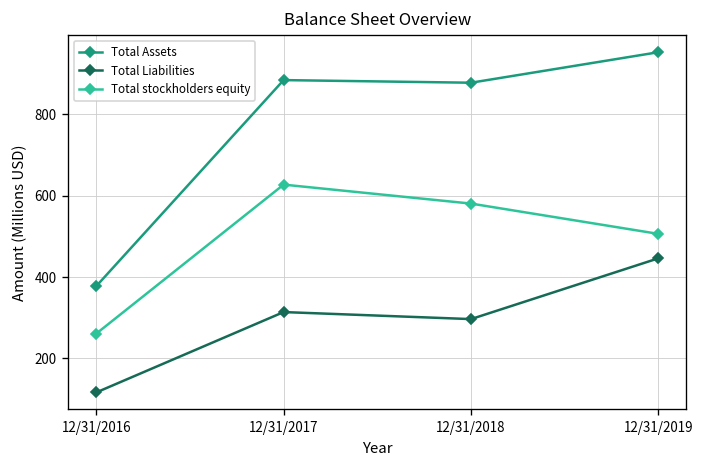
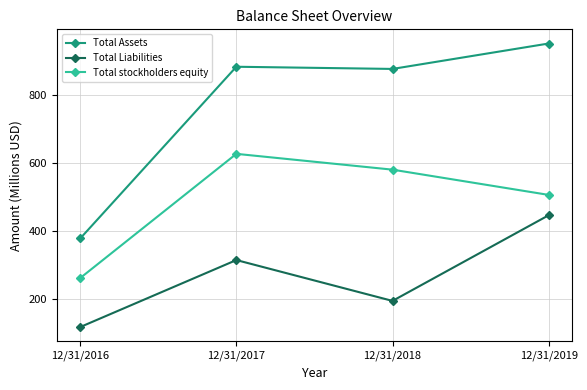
  {
    "Total Liabilities": {
      "12/31/2016": 120,
      "12/31/2017": 310,
-     "12/31/2018": 300,
+     "12/31/2018": 190,
      "12/31/2019": 450
    }
  }
